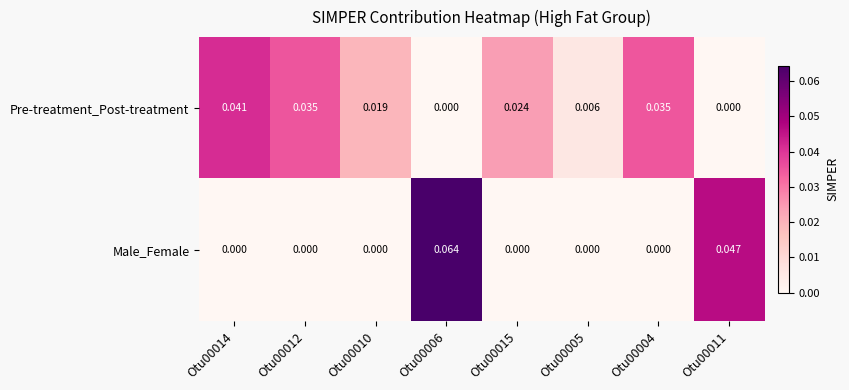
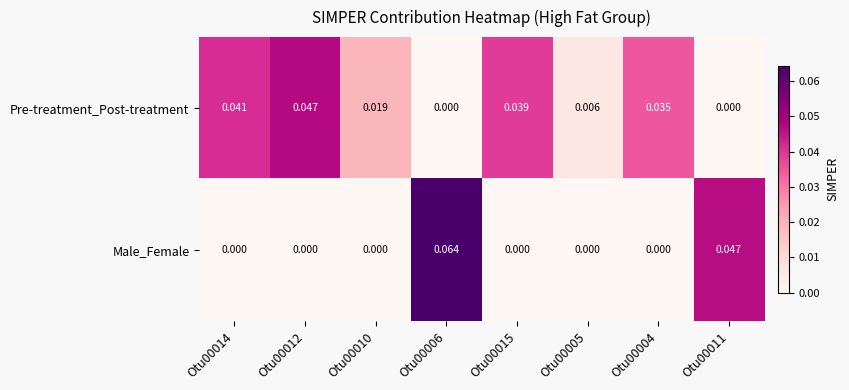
  {
    "Pre-treatment_Post-treatment": {
      "Otu00014": 0.041,
-     "Otu00012": 0.035,
+     "Otu00012": 0.047,
      "Otu00010": 0.019,
      "Otu00006": 0.000,
-     "Otu00015": 0.024,
+     "Otu00015": 0.039,
      "Otu00005": 0.006,
      "Otu00004": 0.035,
      "Otu00011": 0.000
    },
    "Male_Female": {
      "Otu00014": 0.000,
      "Otu00012": 0.000,
      "Otu00010": 0.000,
      "Otu00006": 0.064,
      "Otu00015": 0.000,
      "Otu00005": 0.000,
      "Otu00004": 0.000,
      "Otu00011": 0.047
    }
  }
